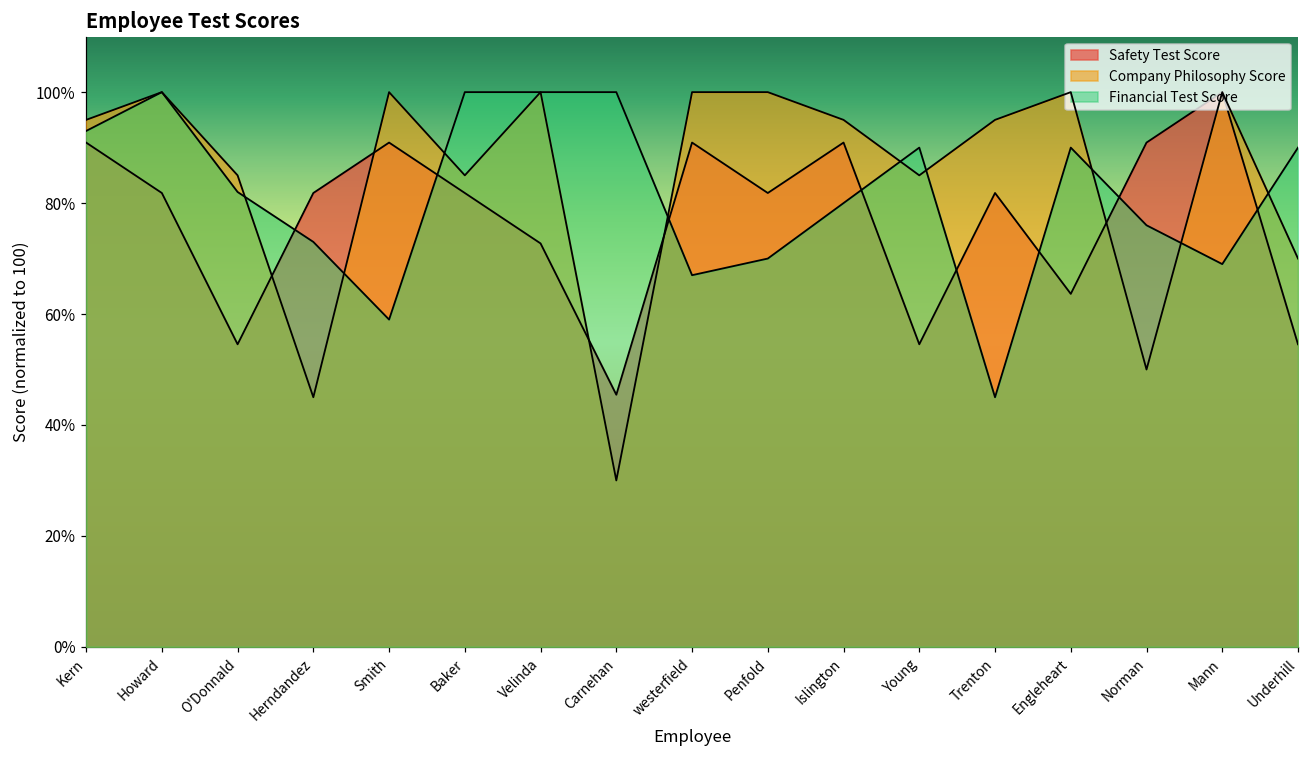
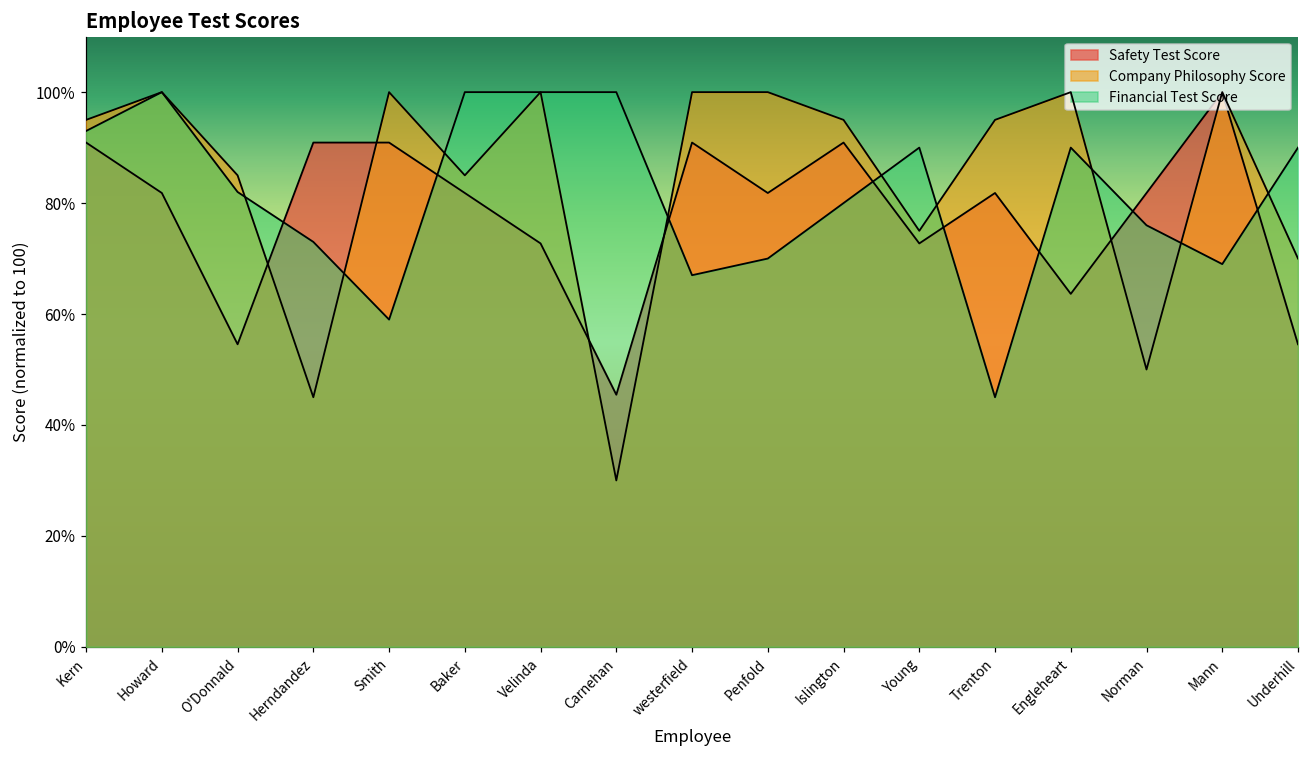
  {
    "Safety Test Score": {
      "Kern": "91%",
      "Howard": "82%",
      "O'Donnald": "55%",
-     "Herndandez": "82%",
+     "Herndandez": "91%",
      "Smith": "91%",
      "Baker": "82%",
      "Velinda": "73%",
      "Carnehan": "45%",
      "westerfield": "91%",
      "Penfold": "82%",
      "Islington": "91%",
-     "Young": "55%",
+     "Young": "73%",
      "Trenton": "82%",
      "Engleheart": "64%",
-     "Norman": "91%",
+     "Norman": "82%",
      "Underhill": "55%"
    },
    "Company Philosophy Score": {
      "Kern": "95%",
      "O'Donnald": "85%",
      "Herndandez": "45%",
      "Smith": "100%",
      "Baker": "85%",
      "Carnehan": "30%",
      "westerfield": "100%",
      "Penfold": "100%",
      "Islington": "95%",
-     "Young": "85%",
+     "Young": "75%",
      "Trenton": "95%",
      "Norman": "50%",
      "Underhill": "70%"
    },
    "Financial Test Score": {
      "Kern": "93%",
      "O'Donnald": "82%",
      "Herndandez": "73%",
      "Smith": "59%",
      "Baker": "100%",
      "Carnehan": "100%",
      "westerfield": "67%",
      "Penfold": "70%",
      "Islington": "80%",
      "Young": "90%",
      "Trenton": "45%",
      "Engleheart": "90%",
      "Norman": "76%",
      "Mann": "69%",
      "Underhill": "90%"
    }
  }
